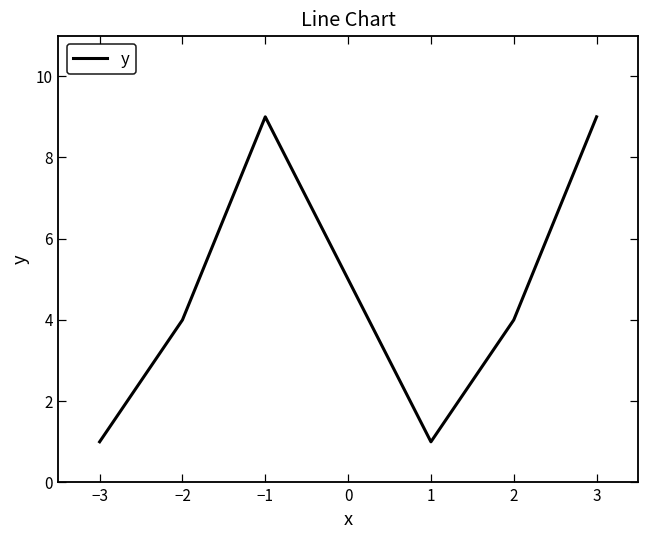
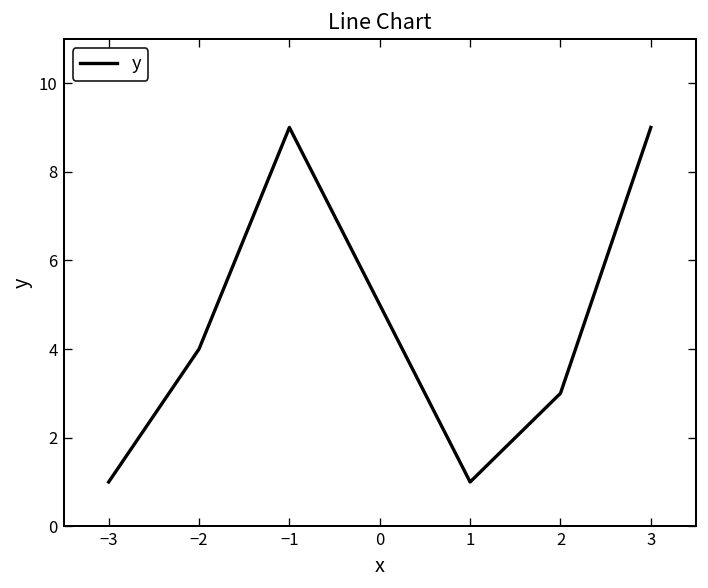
  {
    "−3": 1,
    "−2": 4,
    "−1": 9,
    "1": 1,
-   "2": 4,
+   "2": 3,
    "3": 9
  }
